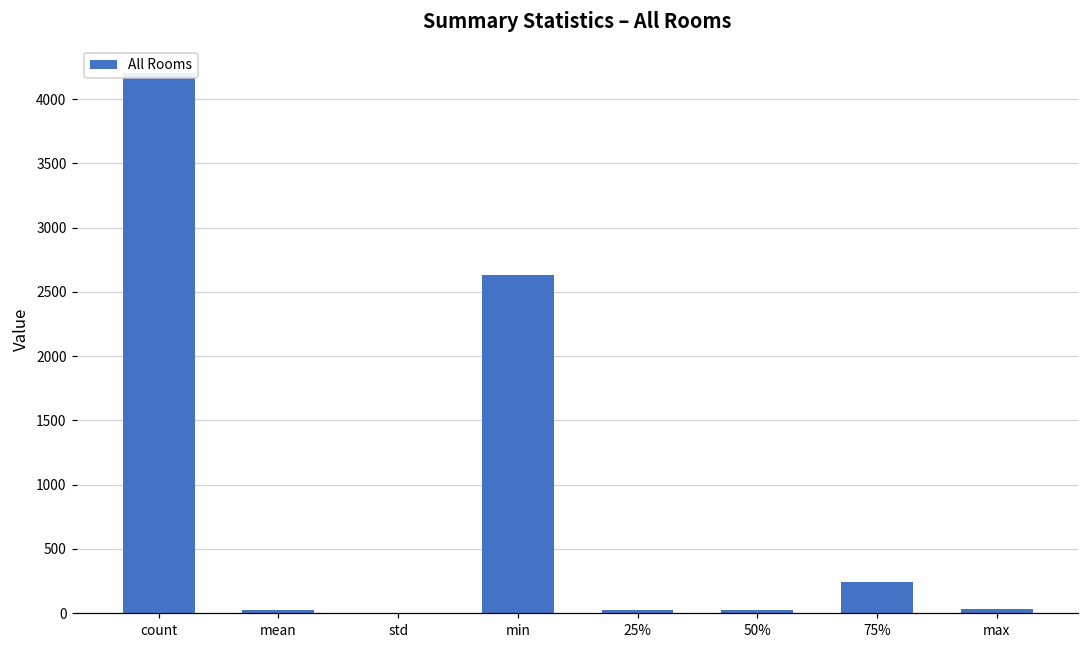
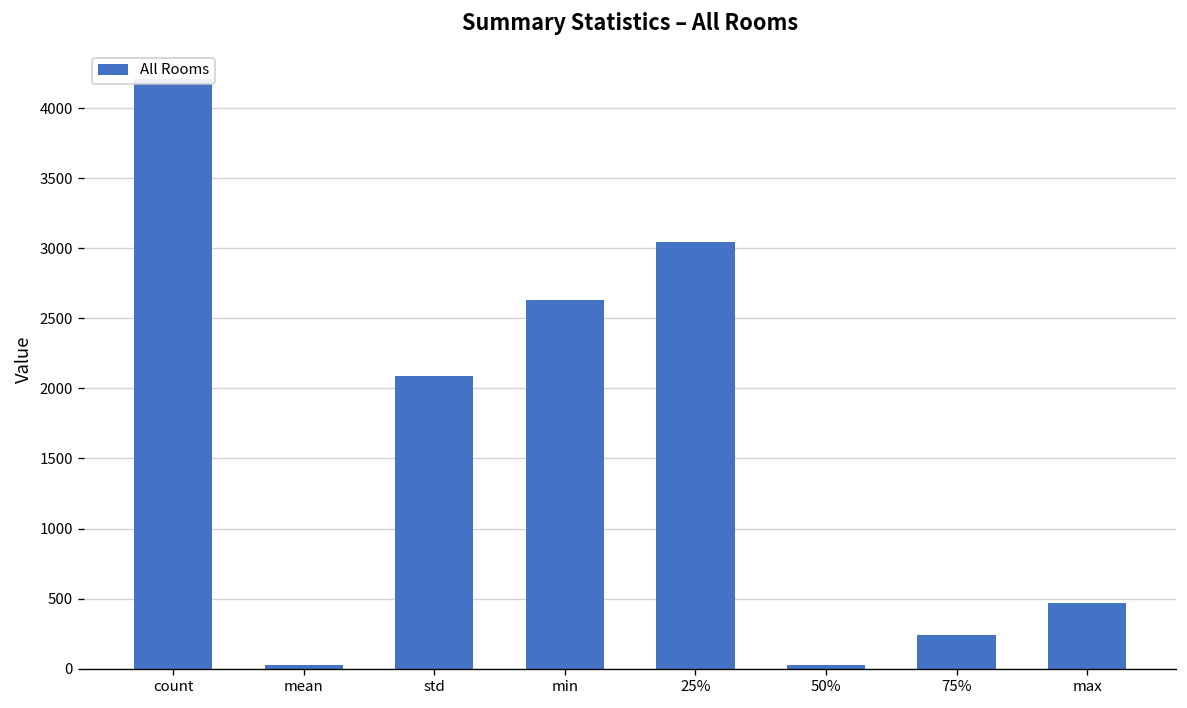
  {
    "mean": 20,
-   "std": 0,
+   "std": 2090,
    "min": 2630,
-   "25%": 20,
+   "25%": 3050,
    "50%": 20,
    "75%": 240,
-   "max": 30
+   "max": 470
  }
